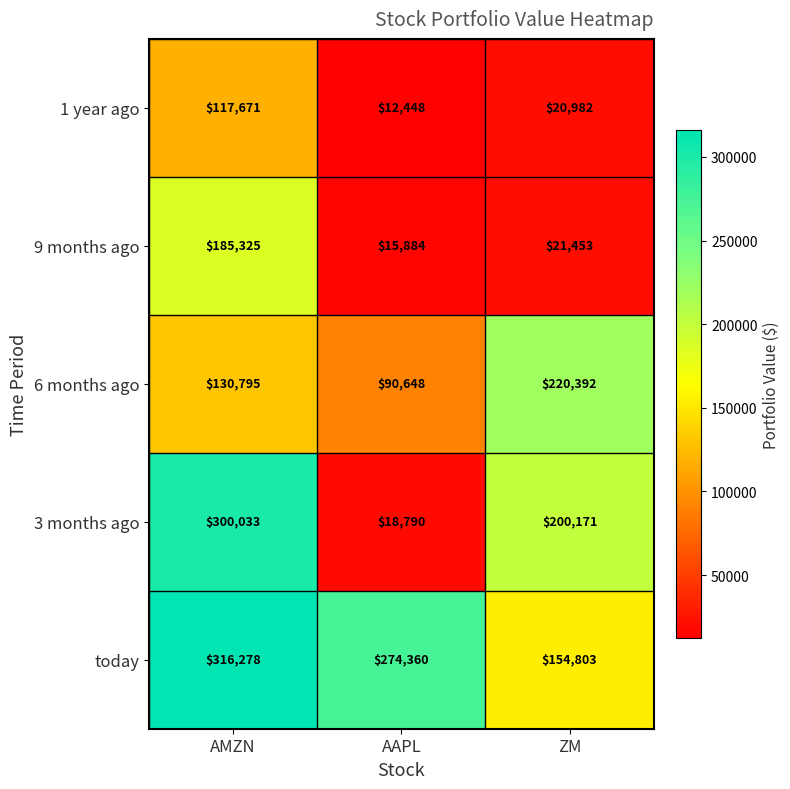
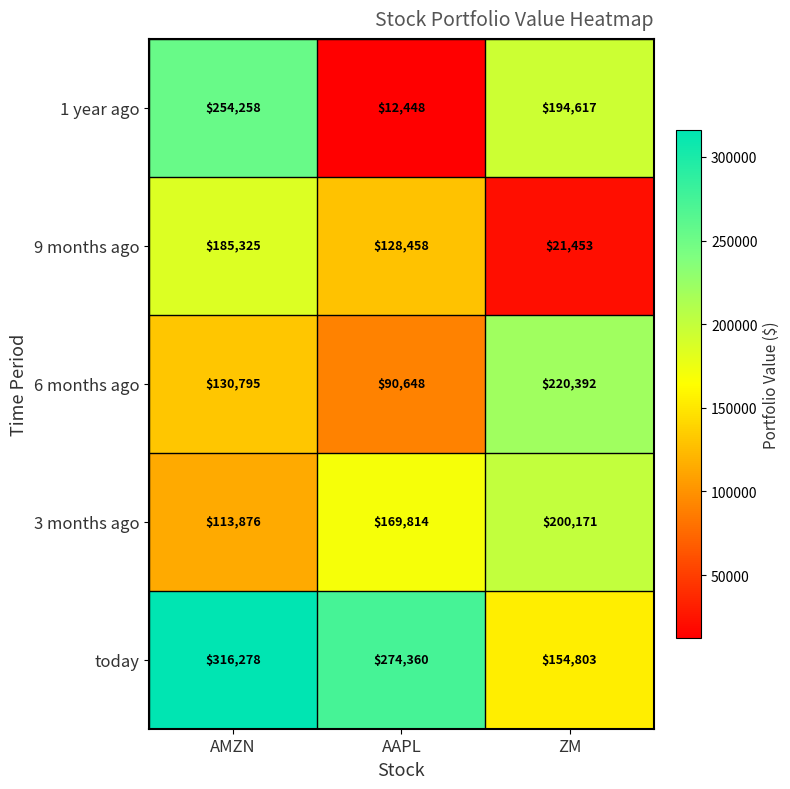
  {
    "1 year ago": {
-     "AMZN": "$117,671",
+     "AMZN": "$254,258",
      "AAPL": "$12,448",
-     "ZM": "$20,982"
+     "ZM": "$194,617"
    },
    "9 months ago": {
      "AMZN": "$185,325",
-     "AAPL": "$15,884",
+     "AAPL": "$128,458",
      "ZM": "$21,453"
    },
    "6 months ago": {
      "AMZN": "$130,795",
      "AAPL": "$90,648",
      "ZM": "$220,392"
    },
    "3 months ago": {
-     "AMZN": "$300,033",
-     "AAPL": "$18,790",
+     "AMZN": "$113,876",
+     "AAPL": "$169,814",
      "ZM": "$200,171"
    },
    "today": {
      "AMZN": "$316,278",
      "AAPL": "$274,360",
      "ZM": "$154,803"
    }
  }
